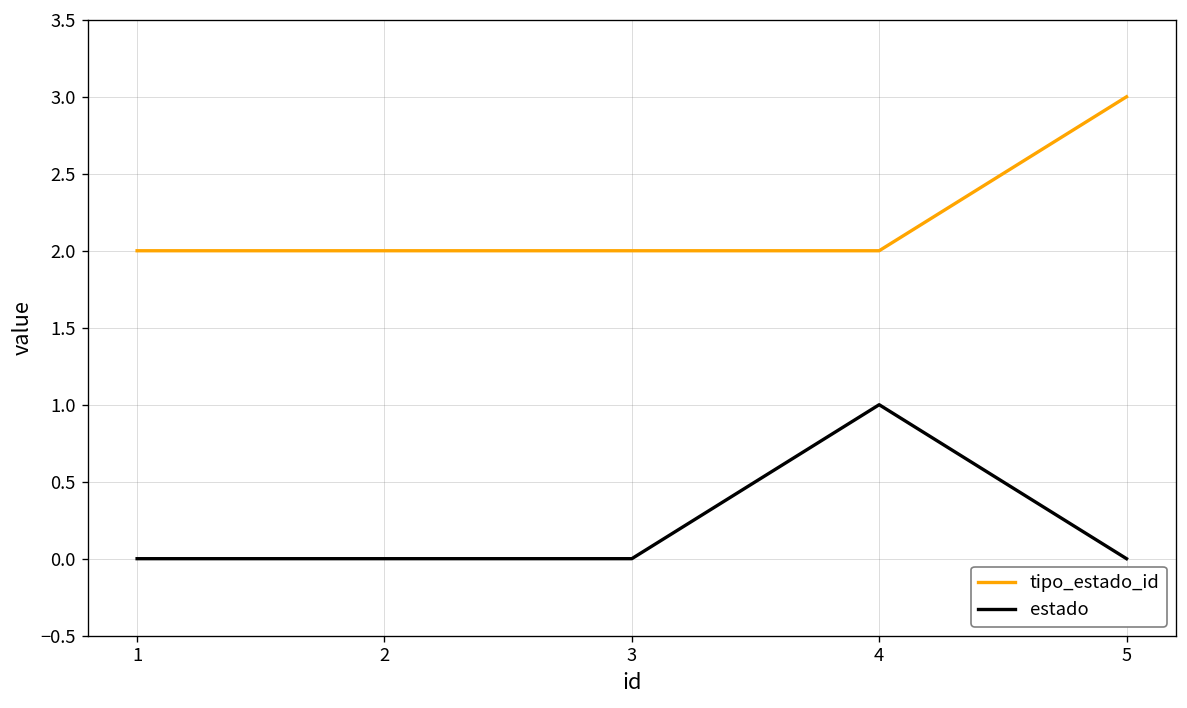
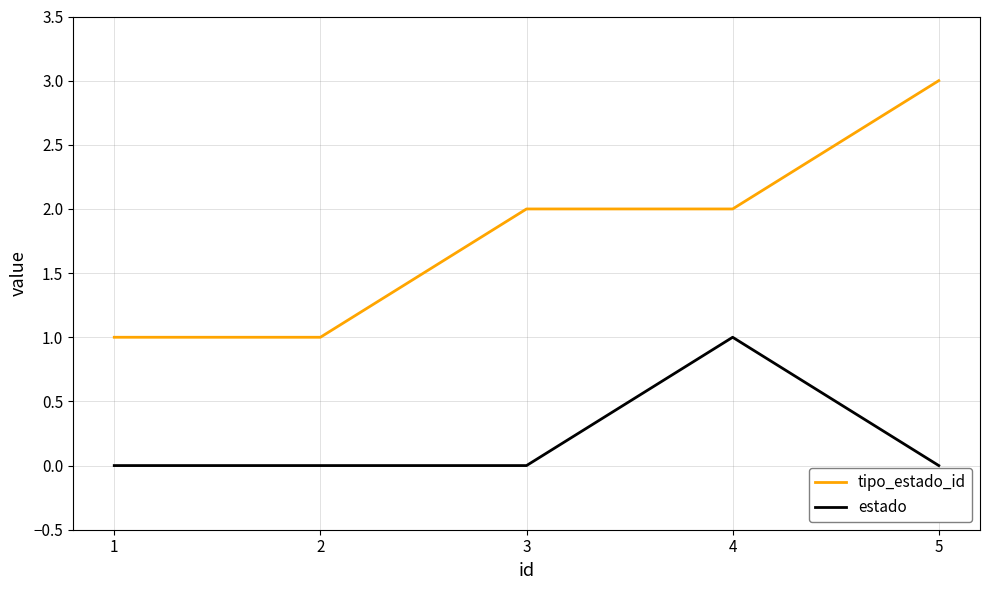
  {
    "tipo_estado_id": {
-     "1": 2,
-     "2": 2,
+     "1": 1,
+     "2": 1,
      "3": 2,
      "4": 2,
      "5": 3
    },
    "estado": {
      "1": 0,
      "2": 0,
      "3": 0,
      "4": 1,
      "5": 0
    }
  }
